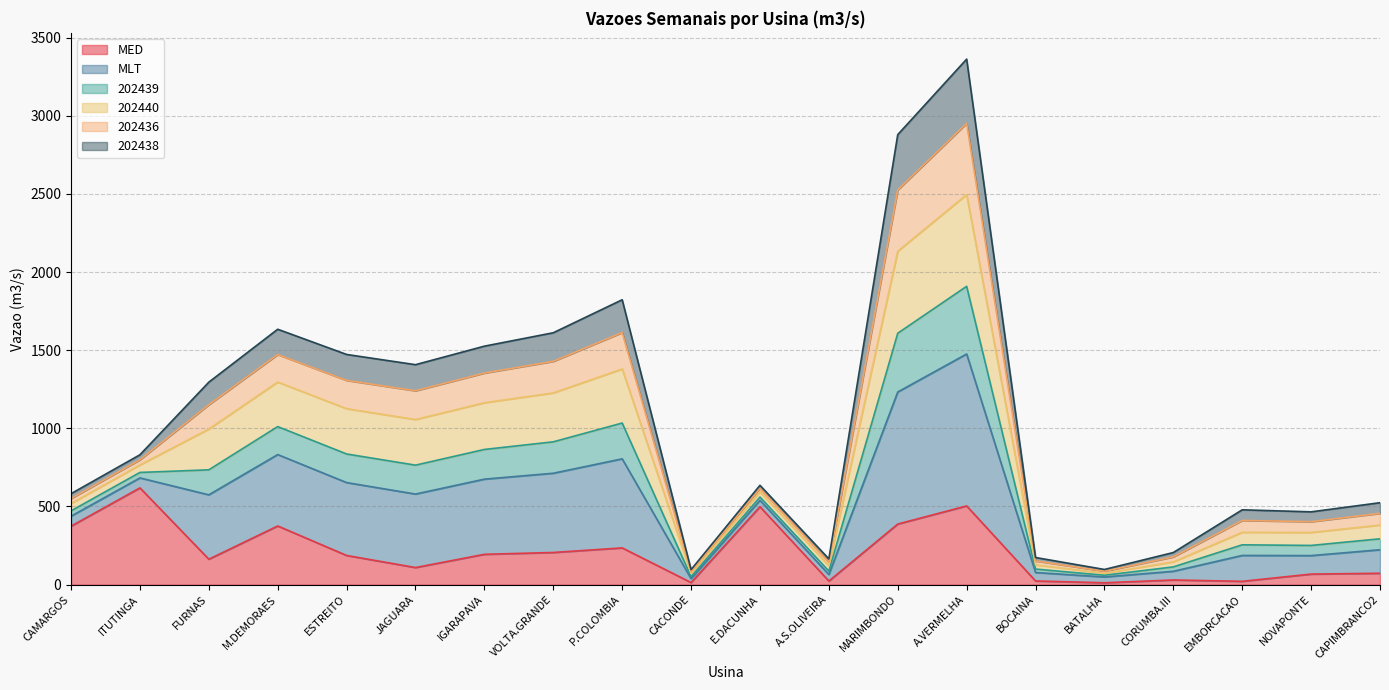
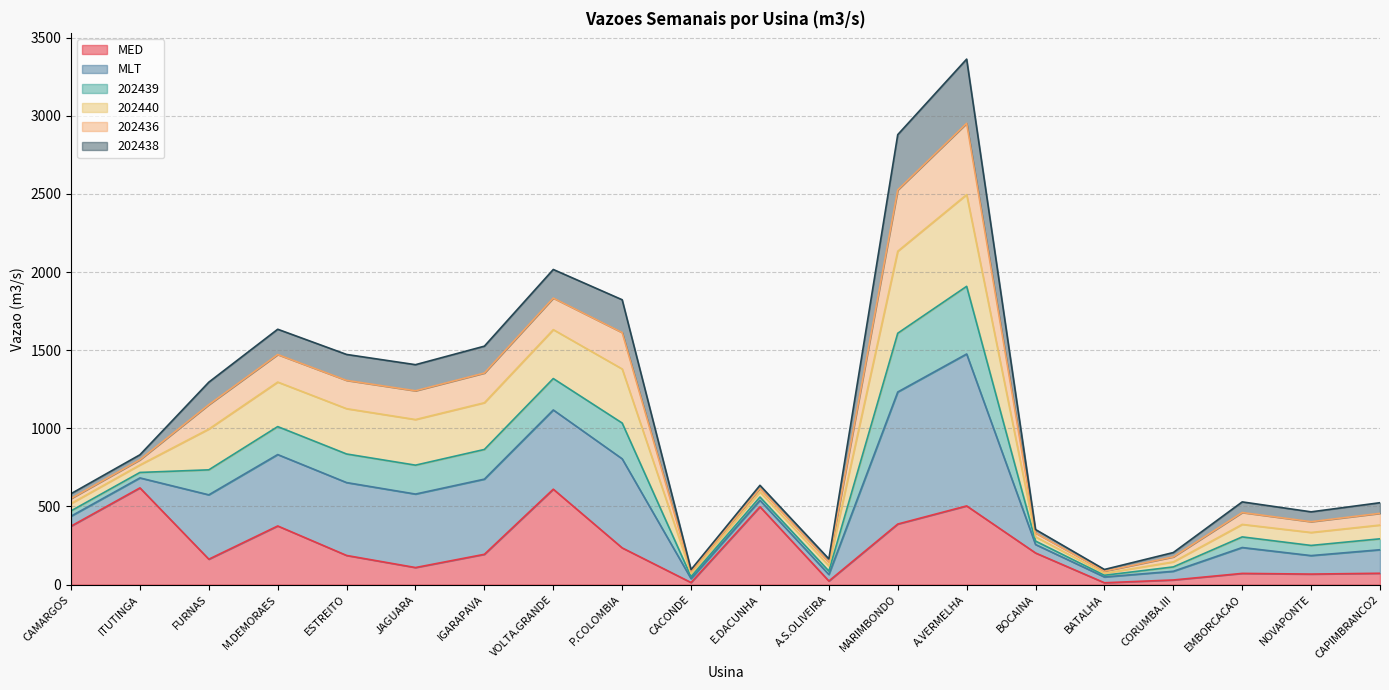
  {
    "MED": {
      "CAMARGOS": 370,
      "ITUTINGA": 620,
      "FURNAS": 160,
      "M.DEMORAES": 380,
      "ESTREITO": 190,
      "JAGUARA": 110,
      "IGARAPAVA": 190,
-     "VOLTA.GRANDE": 210,
+     "VOLTA.GRANDE": 610,
      "P.COLOMBIA": 230,
      "CACONDE": 10,
      "E.DACUNHA": 500,
      "A.S.OLIVEIRA": 20,
      "MARIMBONDO": 390,
      "A.VERMELHA": 500,
-     "BOCAINA": 20,
+     "BOCAINA": 200,
      "BATALHA": 10,
      "CORUMBA.III": 30,
-     "EMBORCACAO": 20,
+     "EMBORCACAO": 70,
      "NOVAPONTE": 70,
      "CAPIMBRANCO2": 70
    }
  }
